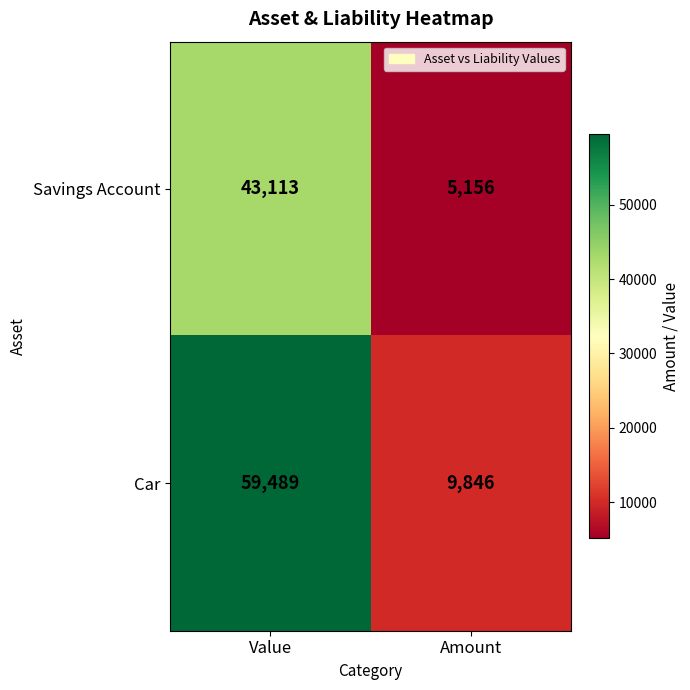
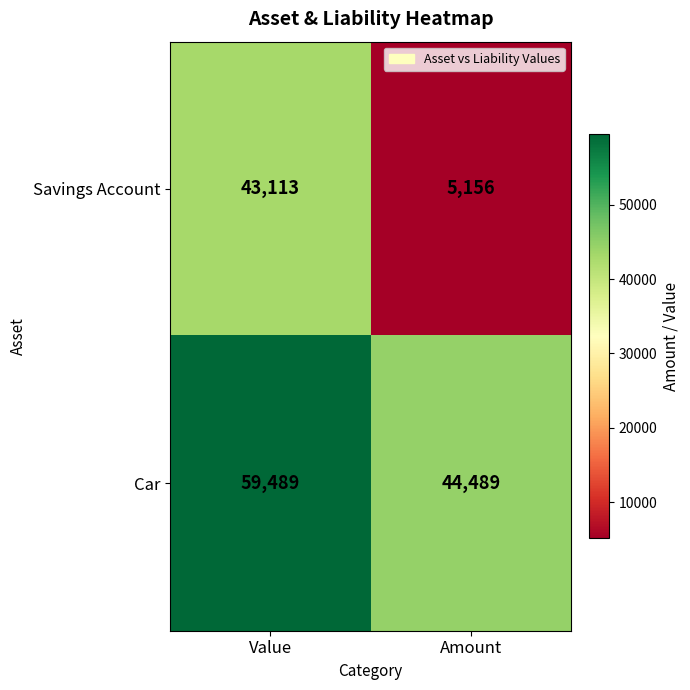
  {
    "Savings Account": {
      "Value": "43,113",
      "Amount": "5,156"
    },
    "Car": {
      "Value": "59,489",
-     "Amount": "9,846"
+     "Amount": "44,489"
    }
  }
